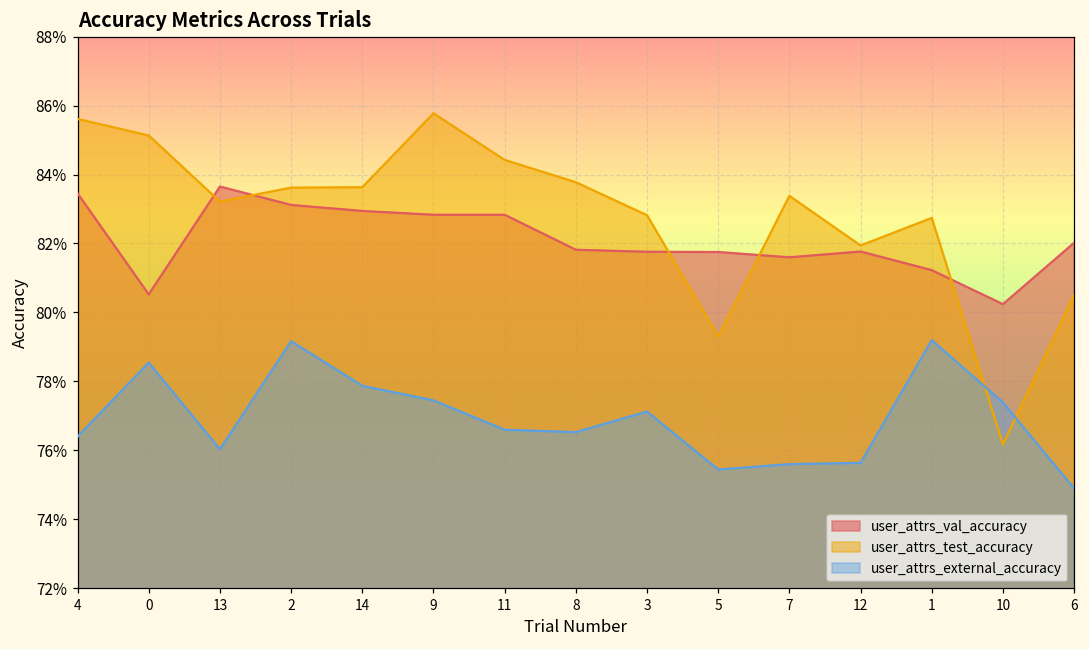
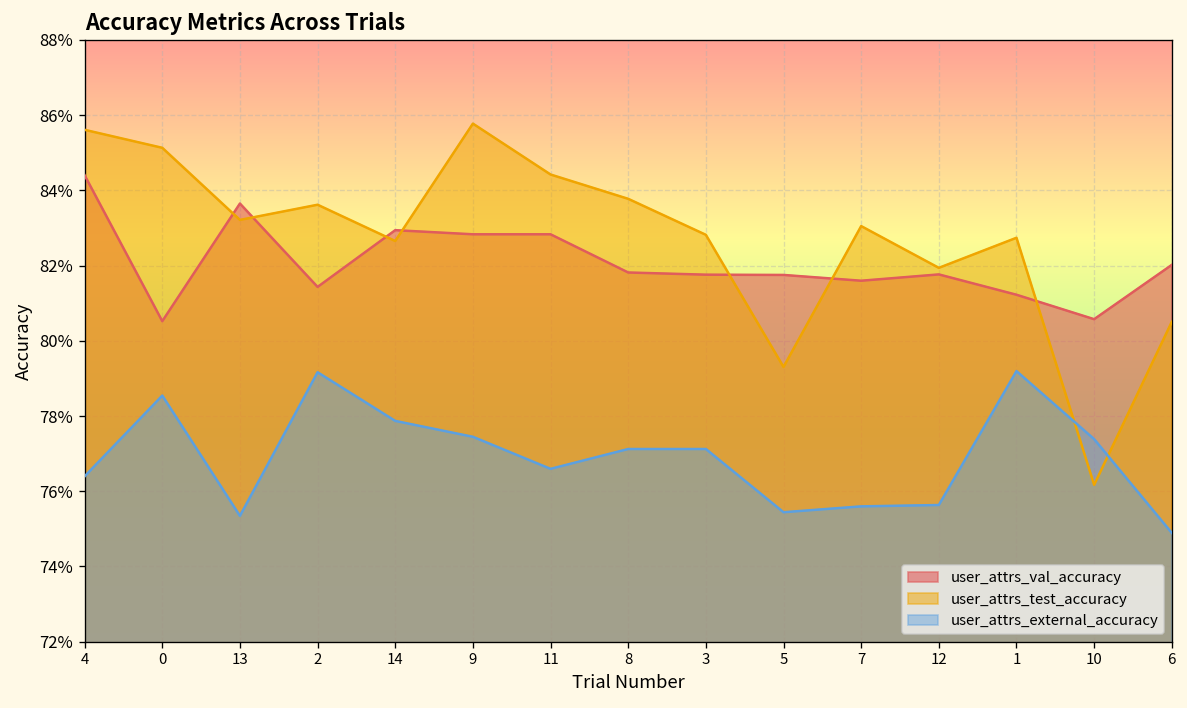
  {
    "user_attrs_val_accuracy": {
-     "4": "83.5%",
+     "4": "84.4%",
      "0": "80.5%",
      "13": "83.7%",
-     "2": "83.1%",
+     "2": "81.4%",
      "14": "82.9%",
      "9": "82.8%",
      "11": "82.8%",
      "8": "81.8%",
      "3": "81.8%",
      "5": "81.8%",
      "7": "81.6%",
      "12": "81.8%",
      "1": "81.2%",
-     "10": "80.2%",
+     "10": "80.6%",
      "6": "82.0%"
    },
    "user_attrs_test_accuracy": {
      "4": "85.6%",
      "0": "85.1%",
      "13": "83.2%",
      "2": "83.6%",
-     "14": "83.6%",
+     "14": "82.7%",
      "9": "85.8%",
      "11": "84.4%",
      "8": "83.8%",
      "3": "82.8%",
      "5": "79.3%",
-     "7": "83.4%",
+     "7": "83.1%",
      "12": "81.9%",
      "1": "82.7%",
      "10": "76.2%",
      "6": "80.5%"
    },
    "user_attrs_external_accuracy": {
      "4": "76.4%",
      "0": "78.5%",
-     "13": "76.0%",
+     "13": "75.3%",
      "2": "79.2%",
      "14": "77.9%",
      "9": "77.4%",
      "11": "76.6%",
-     "8": "76.5%",
+     "8": "77.1%",
      "3": "77.1%",
      "5": "75.4%",
      "7": "75.6%",
      "12": "75.6%",
      "1": "79.2%",
      "10": "77.4%",
      "6": "74.9%"
    }
  }
